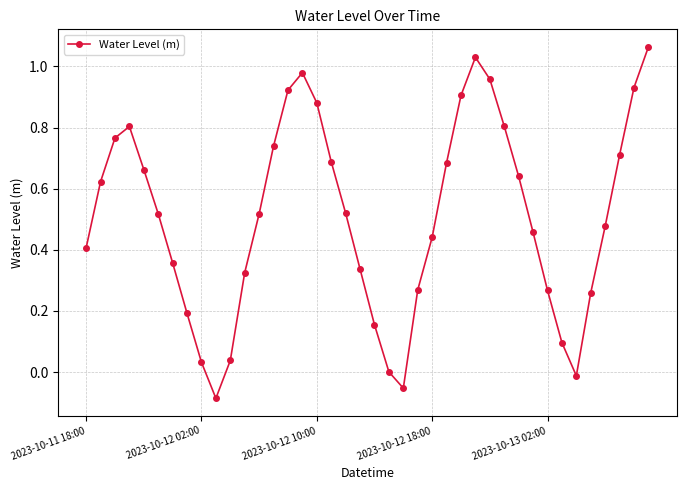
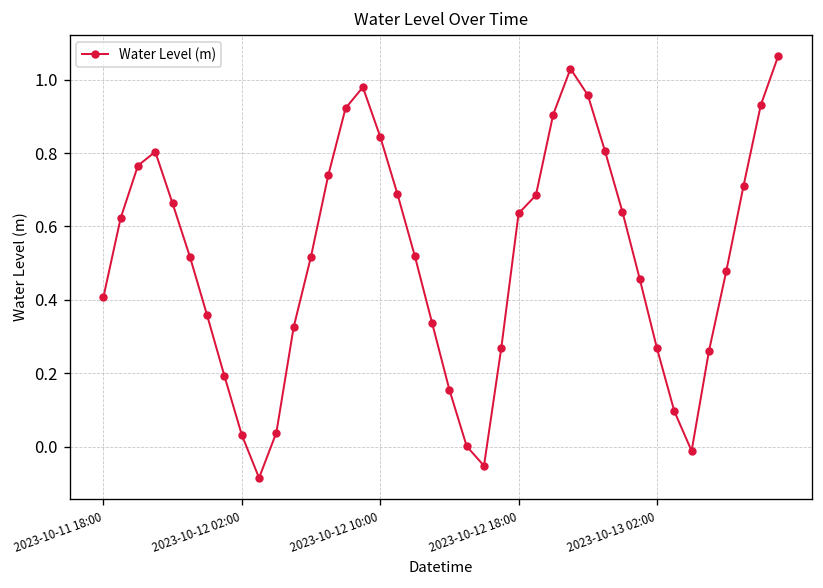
  {
    "2023-10-11 18:00": 0.41,
    "2023-10-12 02:00": 0.03,
-   "2023-10-12 10:00": 0.88,
-   "2023-10-12 18:00": 0.44,
+   "2023-10-12 10:00": 0.84,
+   "2023-10-12 18:00": 0.64,
    "2023-10-13 02:00": 0.27
  }
